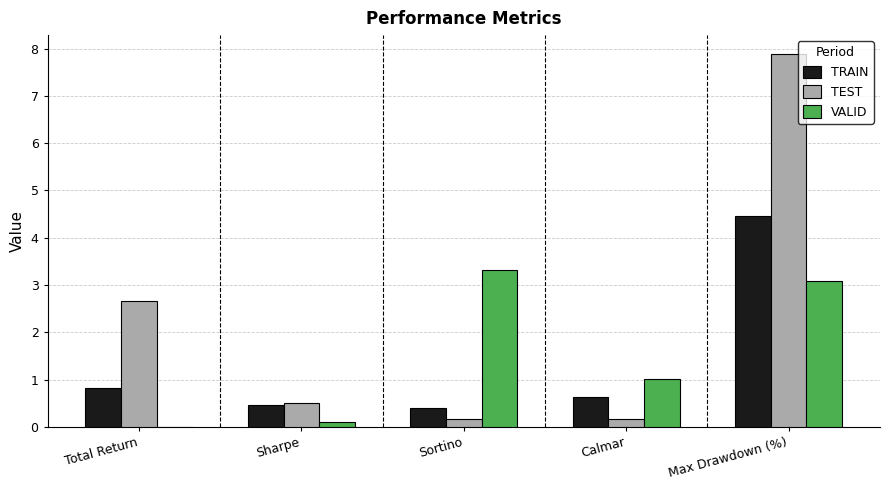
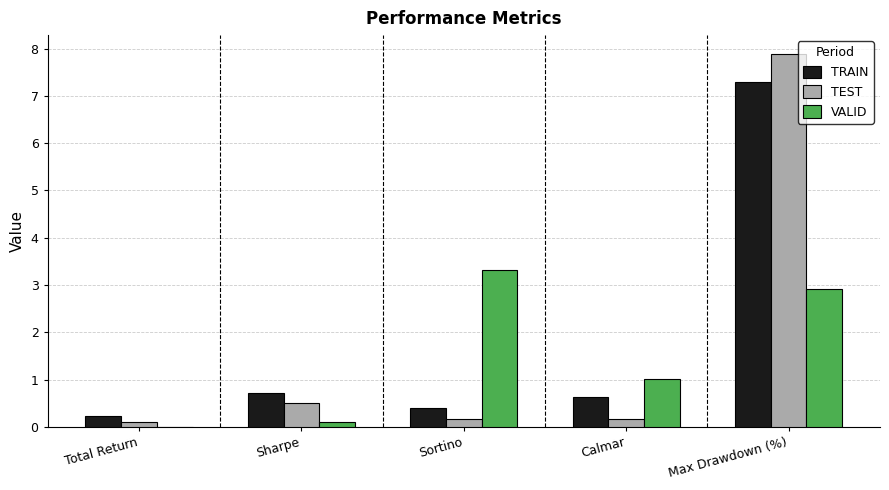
  {
    "TRAIN": {
-     "Total Return": 0.8,
-     "Sharpe": 0.5,
+     "Total Return": 0.2,
+     "Sharpe": 0.7,
      "Sortino": 0.4,
      "Calmar": 0.6,
-     "Max Drawdown (%)": 4.5
+     "Max Drawdown (%)": 7.3
    },
    "TEST": {
-     "Total Return": 2.7,
+     "Total Return": 0.1,
      "Sharpe": 0.5,
      "Sortino": 0.2,
      "Calmar": 0.2,
      "Max Drawdown (%)": 7.9
    },
    "VALID": {
      "Sharpe": 0.1,
      "Sortino": 3.3,
      "Calmar": 1.0,
-     "Max Drawdown (%)": 3.1
+     "Max Drawdown (%)": 2.9
    }
  }
